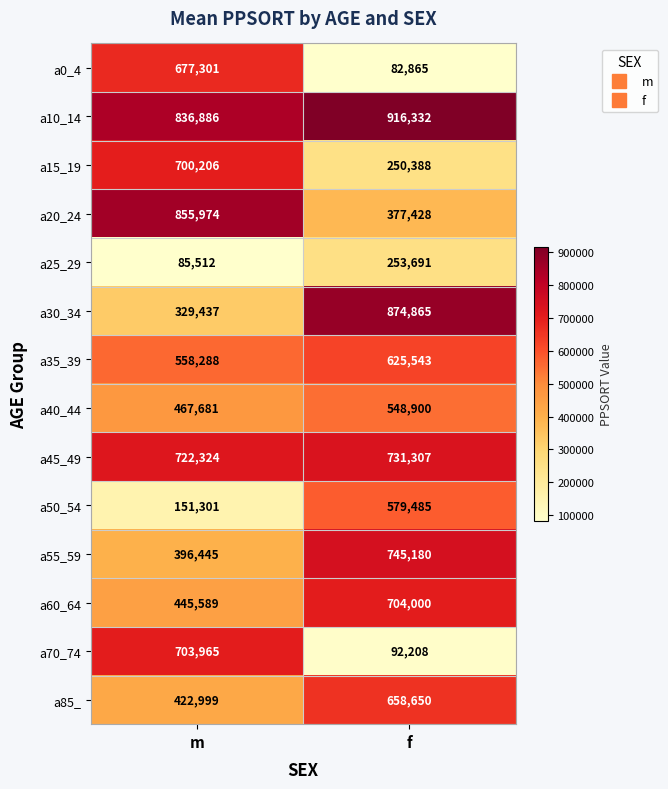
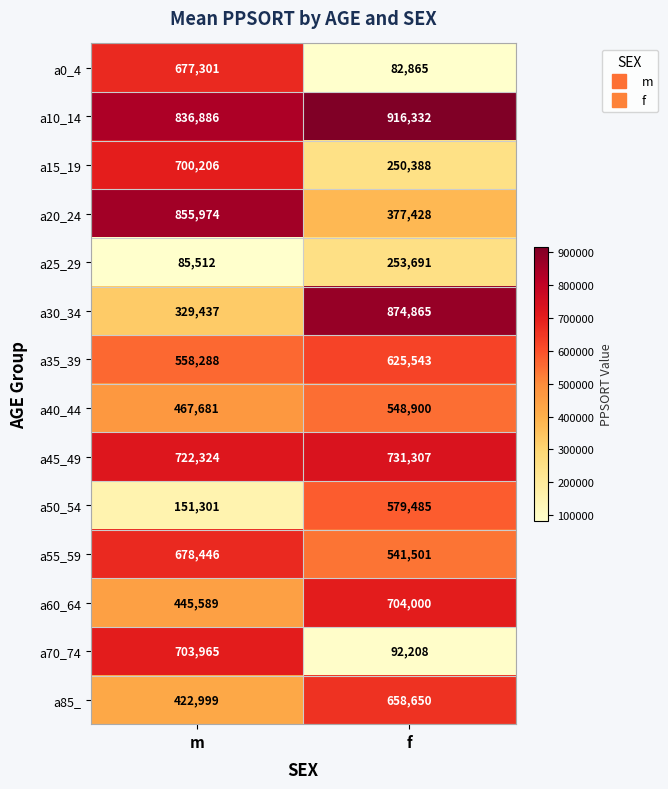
  {
    "a0_4": {
      "m": "677,301",
      "f": "82,865"
    },
    "a10_14": {
      "m": "836,886",
      "f": "916,332"
    },
    "a15_19": {
      "m": "700,206",
      "f": "250,388"
    },
    "a20_24": {
      "m": "855,974",
      "f": "377,428"
    },
    "a25_29": {
      "m": "85,512",
      "f": "253,691"
    },
    "a30_34": {
      "m": "329,437",
      "f": "874,865"
    },
    "a35_39": {
      "m": "558,288",
      "f": "625,543"
    },
    "a40_44": {
      "m": "467,681",
      "f": "548,900"
    },
    "a45_49": {
      "m": "722,324",
      "f": "731,307"
    },
    "a50_54": {
      "m": "151,301",
      "f": "579,485"
    },
    "a55_59": {
-     "m": "396,445",
-     "f": "745,180"
+     "m": "678,446",
+     "f": "541,501"
    },
    "a60_64": {
      "m": "445,589",
      "f": "704,000"
    },
    "a70_74": {
      "m": "703,965",
      "f": "92,208"
    },
    "a85_": {
      "m": "422,999",
      "f": "658,650"
    }
  }
